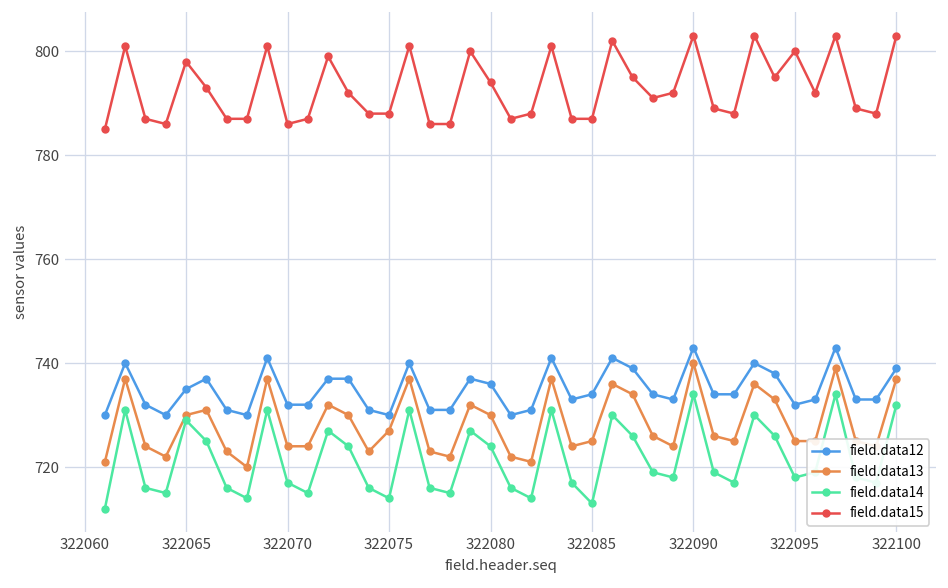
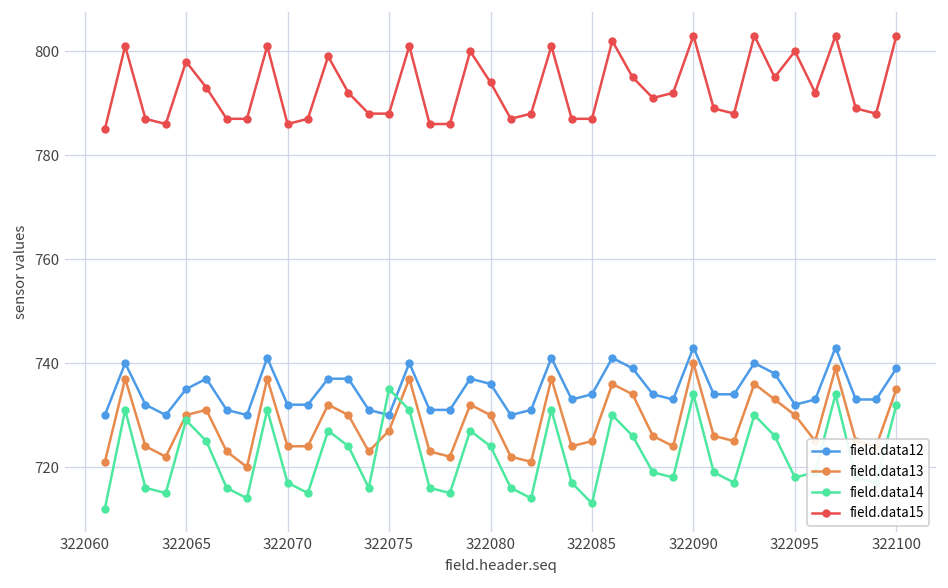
  {
    "field.data12": {
      "322065": 735,
      "322070": 732,
      "322075": 730,
      "322080": 736,
      "322085": 734,
      "322090": 743,
      "322095": 732,
      "322100": 739
    },
    "field.data13": {
      "322065": 730,
      "322070": 724,
      "322075": 727,
      "322080": 730,
      "322085": 725,
      "322090": 740,
-     "322095": 725,
-     "322100": 737
+     "322095": 730,
+     "322100": 735
    },
    "field.data14": {
      "322065": 729,
      "322070": 717,
-     "322075": 714,
+     "322075": 735,
      "322080": 724,
      "322085": 713,
      "322090": 734,
      "322095": 718,
      "322100": 732
    },
    "field.data15": {
      "322065": 798,
      "322070": 786,
      "322075": 788,
      "322080": 794,
      "322085": 787,
      "322090": 803,
      "322095": 800,
      "322100": 803
    }
  }
